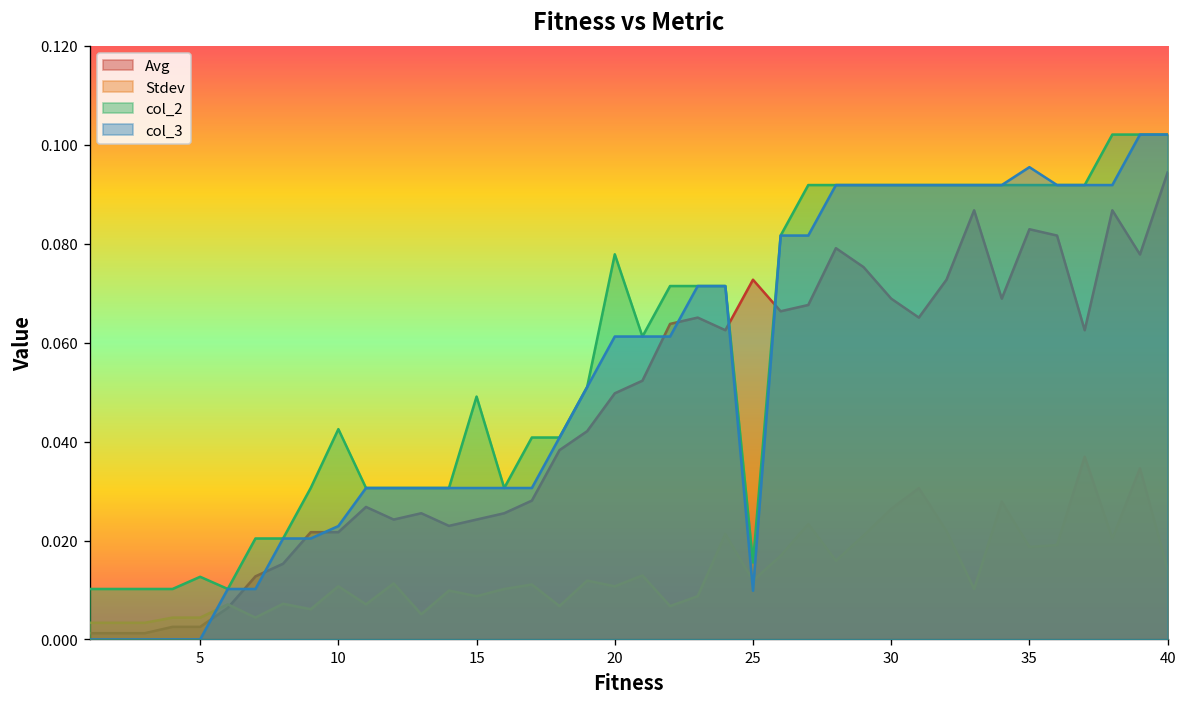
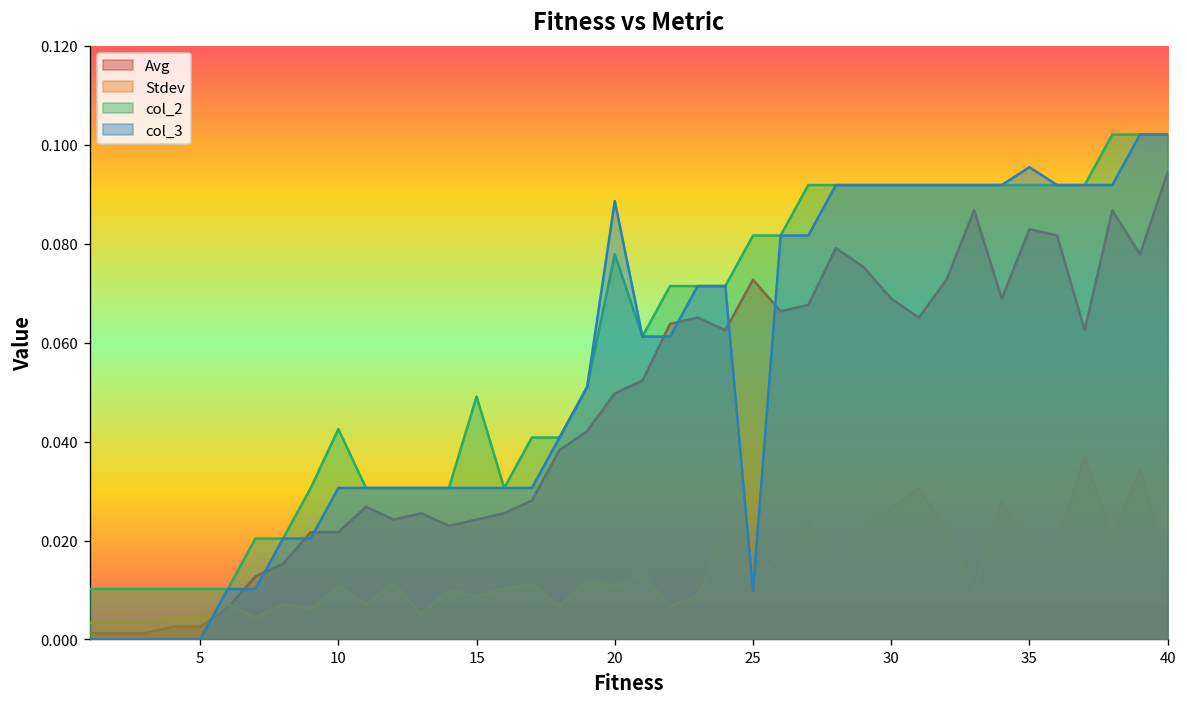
  {
    "col_2": {
-     "5": 0.013,
+     "5": 0.010,
      "10": 0.043,
      "15": 0.049,
      "20": 0.078,
-     "25": 0.016,
+     "25": 0.082,
      "35": 0.092
    },
    "col_3": {
      "5": 0.000,
-     "10": 0.023,
+     "10": 0.031,
      "15": 0.031,
-     "20": 0.061,
+     "20": 0.089,
      "25": 0.010,
      "35": 0.095
    }
  }
